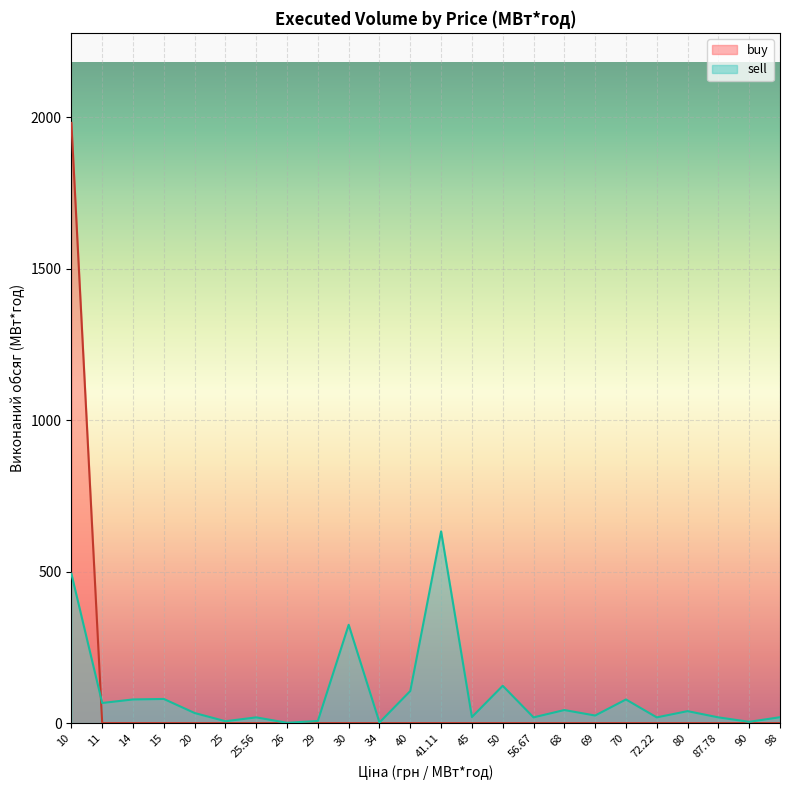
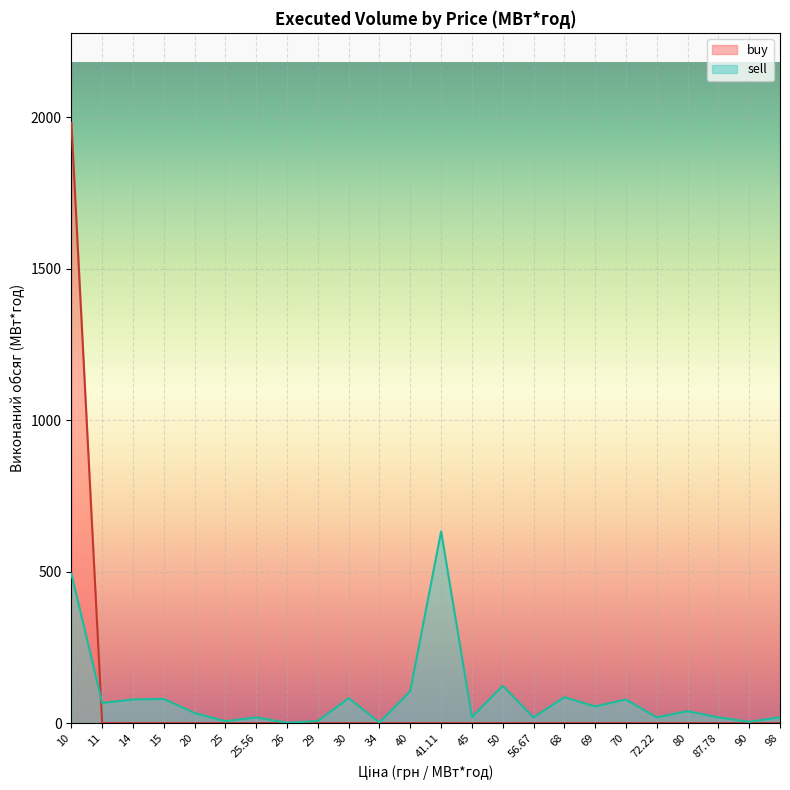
  {
    "buy": {
      "10": 1980,
      "11": 0,
      "14": 0,
      "15": 0,
      "20": 0,
      "25.56": 0,
      "30": 0,
      "40": 0,
      "41.11": 0,
      "45": 0,
      "50": 0,
      "56.67": 0,
      "68": 0,
      "69": 0,
      "70": 0,
      "72.22": 0,
      "80": 0,
      "87.78": 0,
      "98": 0
    },
    "sell": {
      "10": 490,
      "11": 70,
      "14": 80,
      "15": 80,
      "20": 30,
      "25.56": 20,
-     "30": 320,
+     "30": 80,
      "40": 110,
      "41.11": 630,
      "45": 20,
      "50": 120,
      "56.67": 20,
-     "68": 40,
-     "69": 30,
+     "68": 90,
+     "69": 50,
      "70": 80,
      "72.22": 20,
      "80": 40,
      "87.78": 20,
      "98": 20
    }
  }
